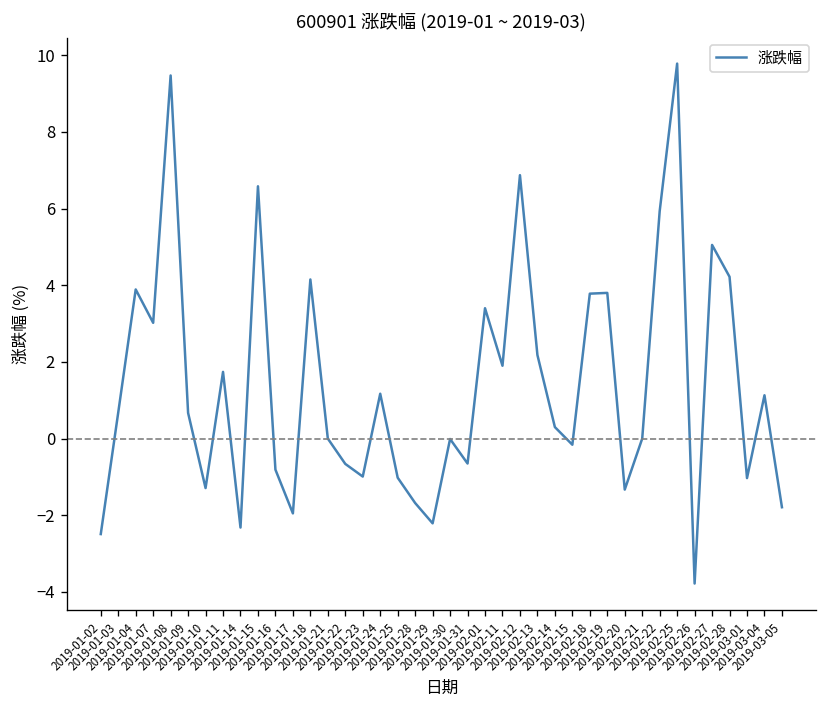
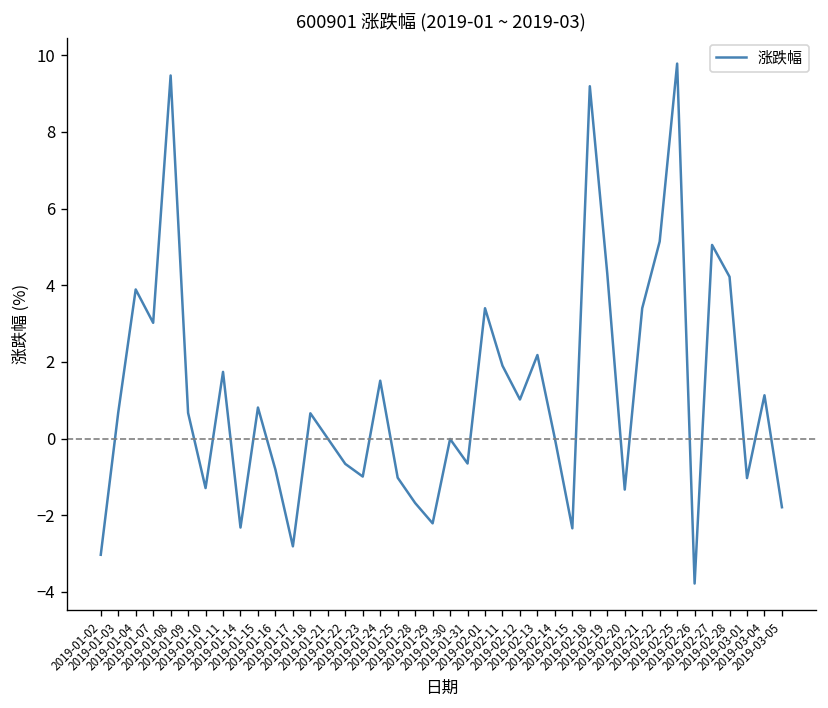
  {
-   "2019-01-02": -2.5,
+   "2019-01-02": -3.0,
    "2019-01-03": 0.7,
    "2019-01-04": 3.9,
    "2019-01-07": 3.0,
    "2019-01-08": 9.5,
    "2019-01-09": 0.7,
    "2019-01-10": -1.3,
    "2019-01-11": 1.7,
    "2019-01-14": -2.3,
-   "2019-01-15": 6.6,
+   "2019-01-15": 0.8,
    "2019-01-16": -0.8,
-   "2019-01-17": -2.0,
-   "2019-01-18": 4.2,
+   "2019-01-17": -2.8,
+   "2019-01-18": 0.7,
    "2019-01-21": 0.0,
    "2019-01-22": -0.7,
    "2019-01-23": -1.0,
-   "2019-01-24": 1.2,
+   "2019-01-24": 1.5,
    "2019-01-25": -1.0,
    "2019-01-28": -1.7,
    "2019-01-29": -2.2,
    "2019-01-30": 0.0,
    "2019-01-31": -0.7,
    "2019-02-01": 3.4,
    "2019-02-11": 1.9,
-   "2019-02-12": 6.9,
+   "2019-02-12": 1.0,
    "2019-02-13": 2.2,
-   "2019-02-14": 0.3,
-   "2019-02-15": -0.2,
-   "2019-02-18": 3.8,
-   "2019-02-19": 3.8,
+   "2019-02-14": 0.0,
+   "2019-02-15": -2.3,
+   "2019-02-18": 9.2,
+   "2019-02-19": 4.3,
    "2019-02-20": -1.3,
-   "2019-02-21": 0.0,
-   "2019-02-22": 5.9,
+   "2019-02-21": 3.4,
+   "2019-02-22": 5.1,
    "2019-02-25": 9.8,
    "2019-02-26": -3.8,
    "2019-02-27": 5.1,
    "2019-02-28": 4.2,
    "2019-03-01": -1.0,
    "2019-03-04": 1.1,
    "2019-03-05": -1.8
  }
